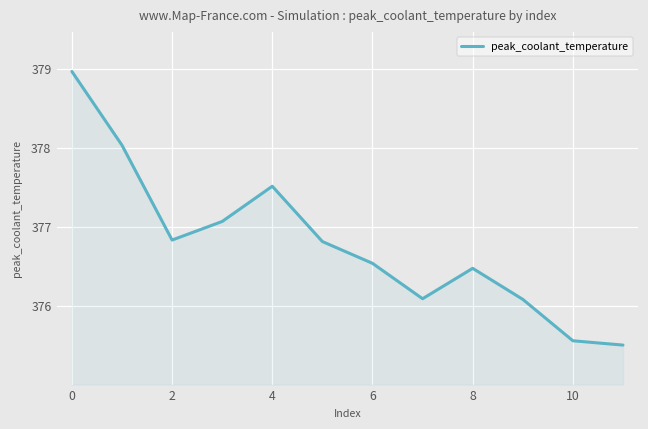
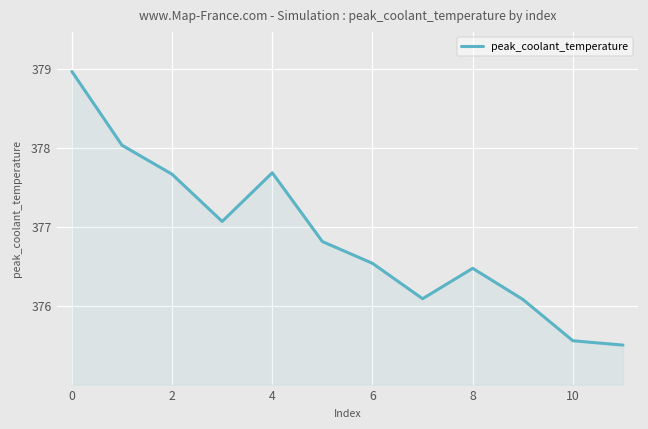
  {
    "0": 379.0,
-   "2": 376.8,
-   "4": 377.5,
+   "2": 377.7,
+   "4": 377.7,
    "6": 376.5,
    "8": 376.5,
    "10": 375.6
  }
